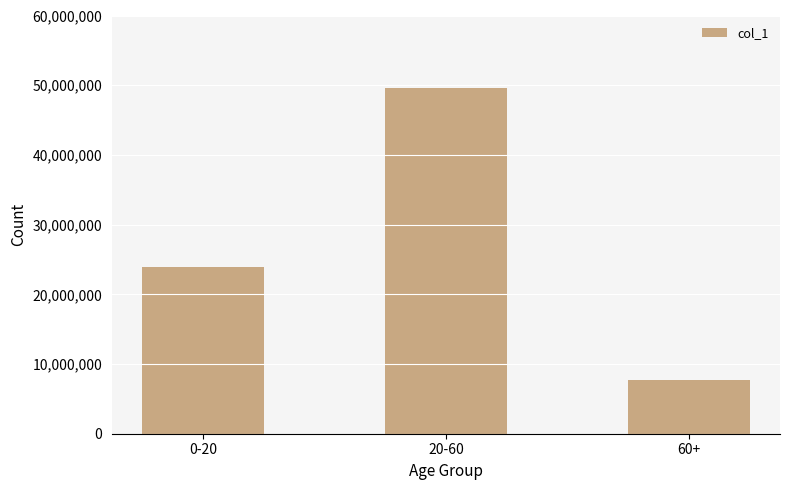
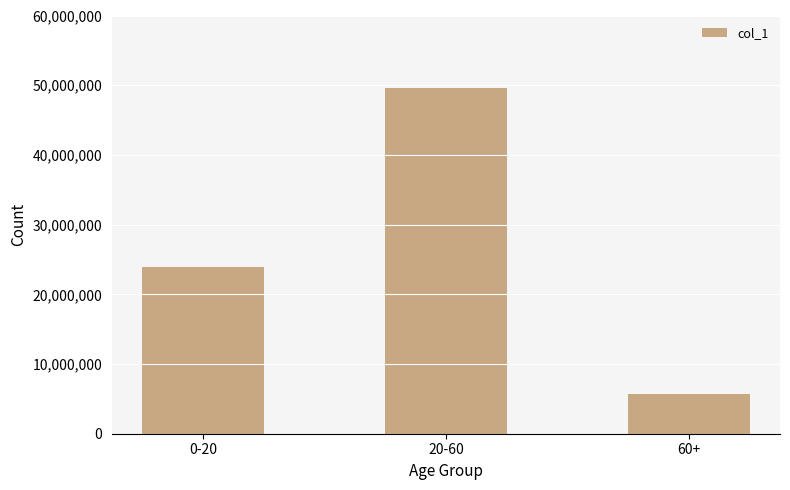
  {
    "0-20": "24,000,000",
    "20-60": "50,000,000",
-   "60+": "8,000,000"
+   "60+": "6,000,000"
  }
